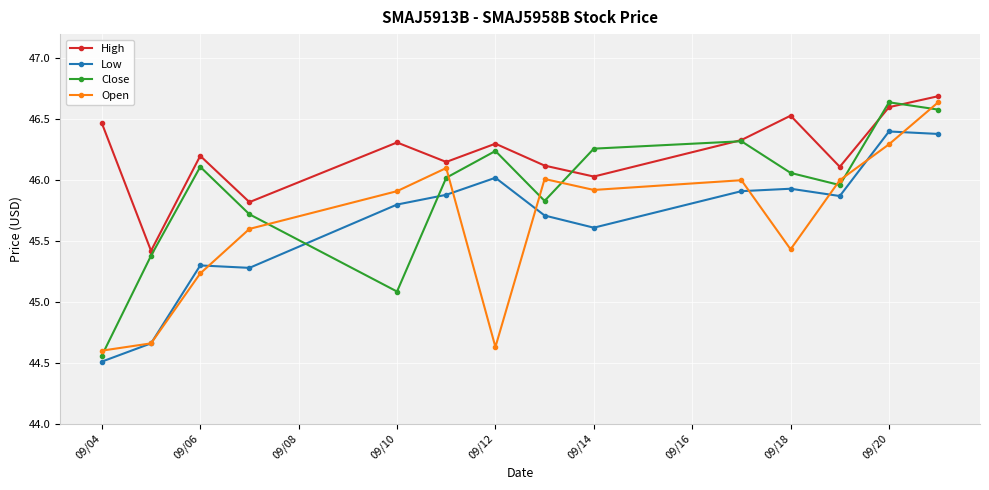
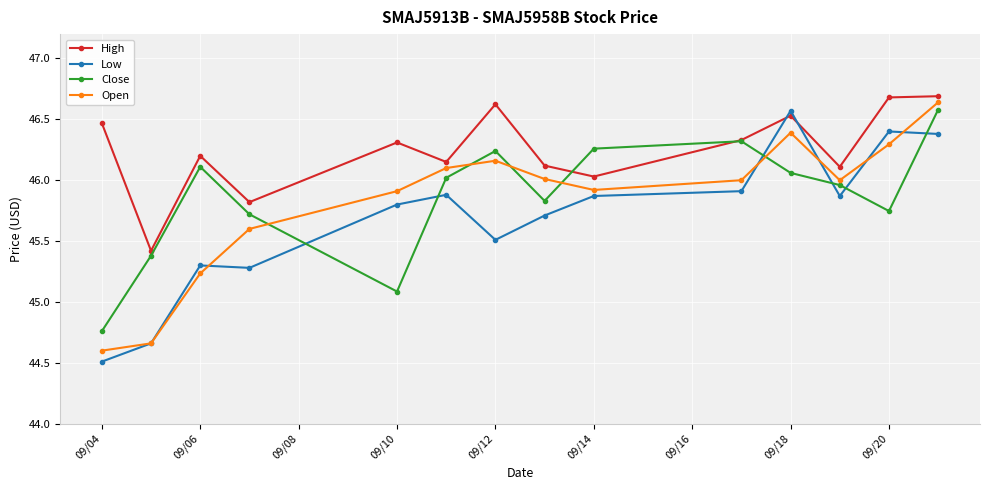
  {
    "High": {
      "09/04": 46.47,
      "09/06": 46.20,
      "09/10": 46.31,
-     "09/12": 46.30,
+     "09/12": 46.62,
      "09/14": 46.03,
      "09/18": 46.53,
-     "09/20": 46.60
+     "09/20": 46.68
    },
    "Low": {
      "09/04": 44.51,
      "09/06": 45.30,
      "09/10": 45.80,
-     "09/12": 46.02,
-     "09/14": 45.61,
-     "09/18": 45.93,
+     "09/12": 45.51,
+     "09/14": 45.87,
+     "09/18": 46.57,
      "09/20": 46.40
    },
    "Close": {
-     "09/04": 44.56,
+     "09/04": 44.76,
      "09/06": 46.11,
      "09/10": 45.09,
      "09/12": 46.24,
      "09/14": 46.26,
      "09/18": 46.06,
-     "09/20": 46.64
+     "09/20": 45.75
    },
    "Open": {
      "09/04": 44.60,
      "09/06": 45.23,
      "09/10": 45.91,
-     "09/12": 44.63,
+     "09/12": 46.16,
      "09/14": 45.92,
-     "09/18": 45.43,
+     "09/18": 46.39,
      "09/20": 46.29
    }
  }
